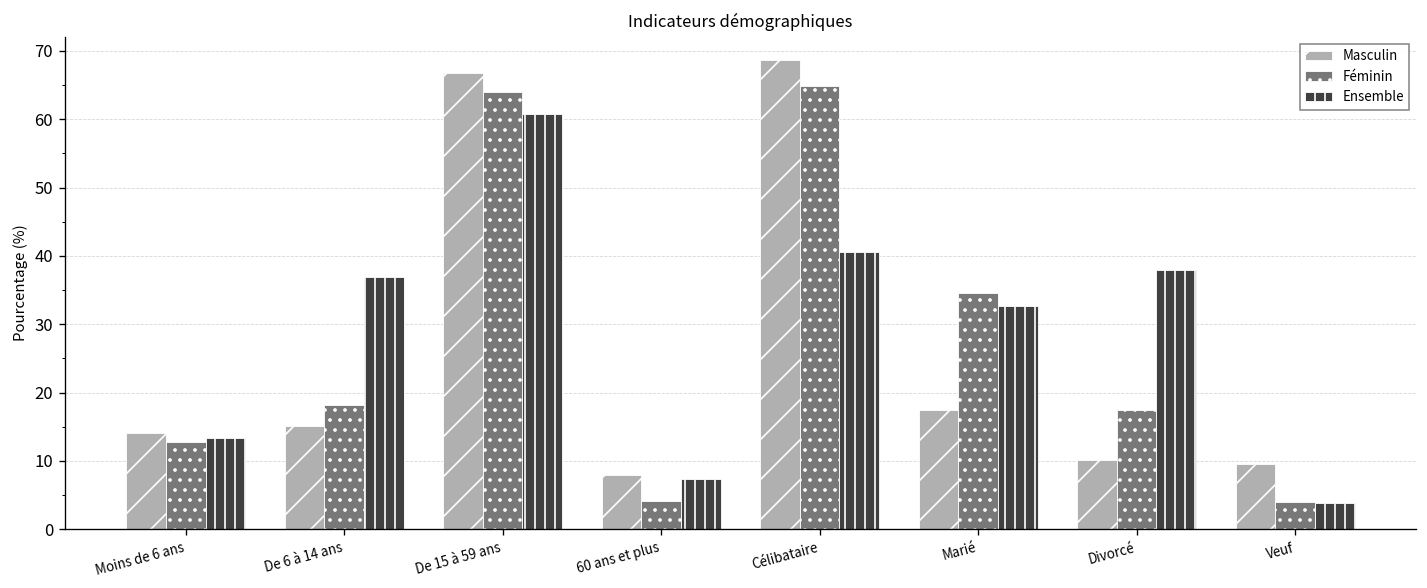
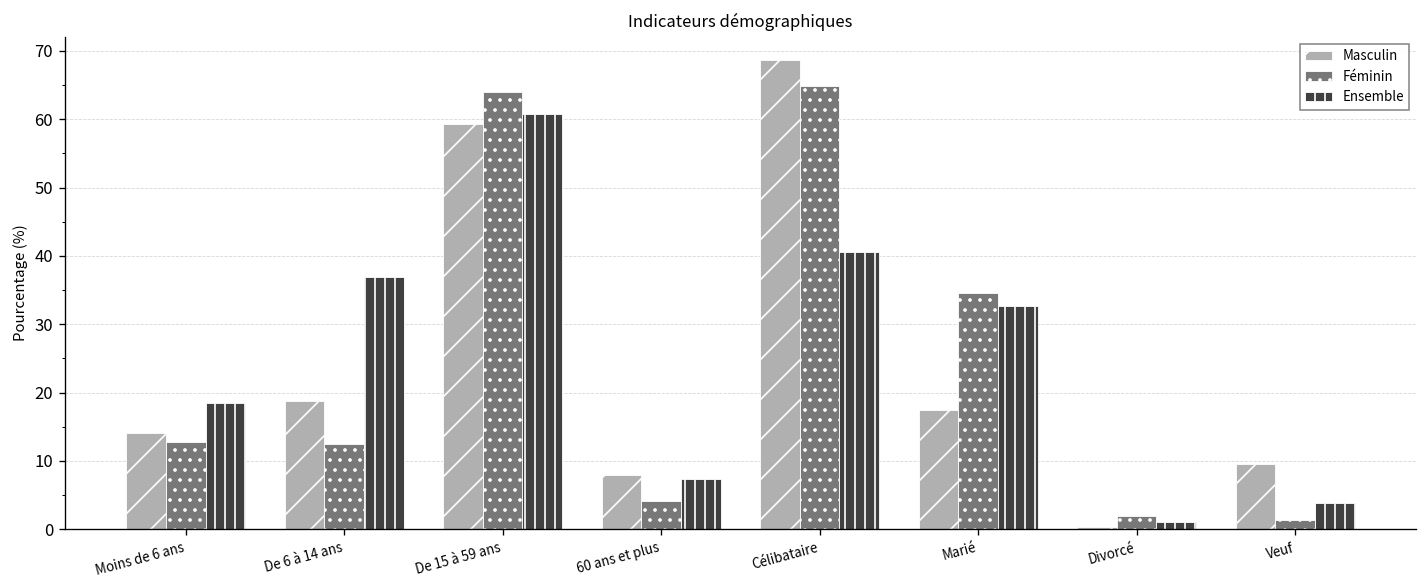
  {
    "Masculin": {
      "Moins de 6 ans": 14,
-     "De 6 à 14 ans": 15,
-     "De 15 à 59 ans": 67,
+     "De 6 à 14 ans": 19,
+     "De 15 à 59 ans": 59,
      "60 ans et plus": 8,
      "Célibataire": 69,
      "Marié": 18,
-     "Divorcé": 10,
+     "Divorcé": 0,
      "Veuf": 10
    },
    "Féminin": {
      "Moins de 6 ans": 13,
-     "De 6 à 14 ans": 18,
+     "De 6 à 14 ans": 13,
      "De 15 à 59 ans": 64,
      "60 ans et plus": 4,
      "Célibataire": 65,
      "Marié": 35,
-     "Divorcé": 17,
-     "Veuf": 4
+     "Divorcé": 2,
+     "Veuf": 1
    },
    "Ensemble": {
-     "Moins de 6 ans": 13,
+     "Moins de 6 ans": 19,
      "De 6 à 14 ans": 37,
      "De 15 à 59 ans": 61,
      "60 ans et plus": 7,
      "Célibataire": 41,
      "Marié": 33,
-     "Divorcé": 38,
+     "Divorcé": 1,
      "Veuf": 4
    }
  }
